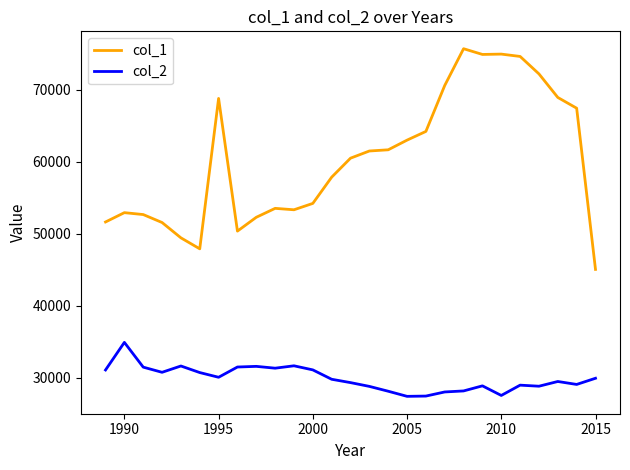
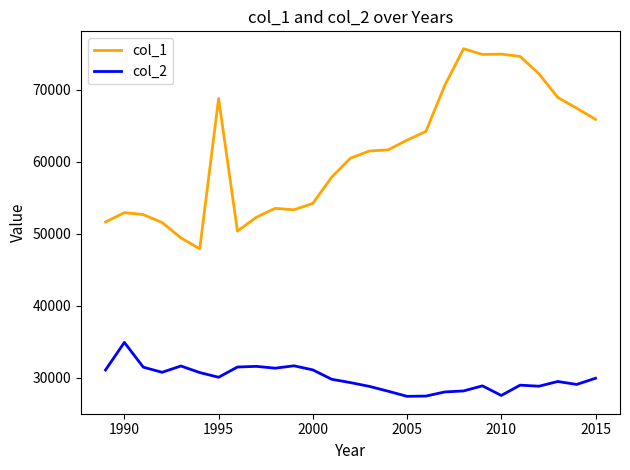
  {
    "col_1": {
      "1990": 53000,
      "1995": 69000,
      "2000": 54000,
      "2005": 63000,
      "2010": 75000,
-     "2015": 45000
+     "2015": 66000
    },
    "col_2": {
      "1990": 35000,
      "1995": 30000,
      "2000": 31000,
      "2005": 27000,
      "2010": 28000,
      "2015": 30000
    }
  }
